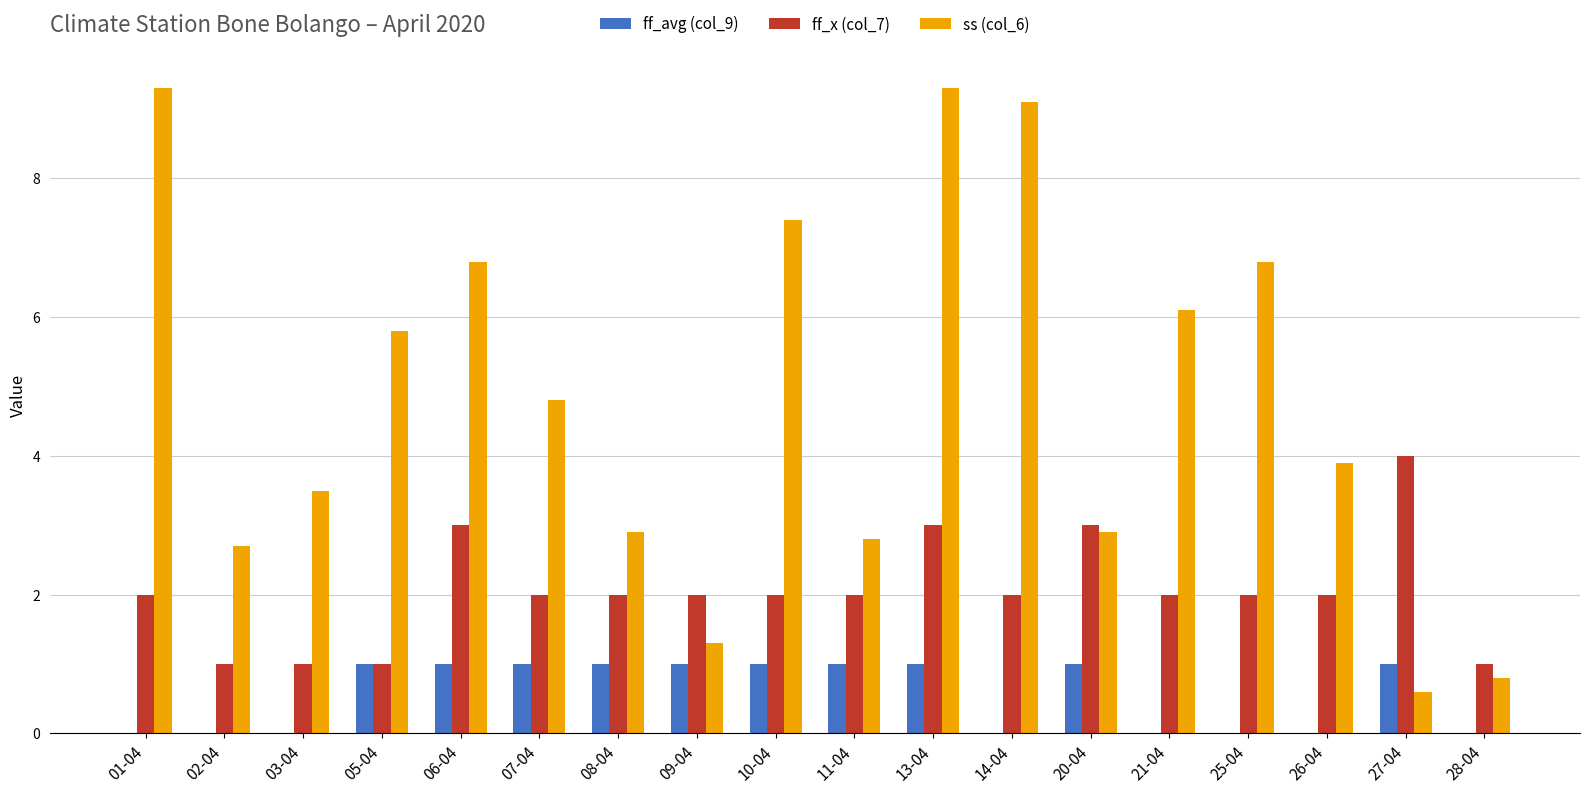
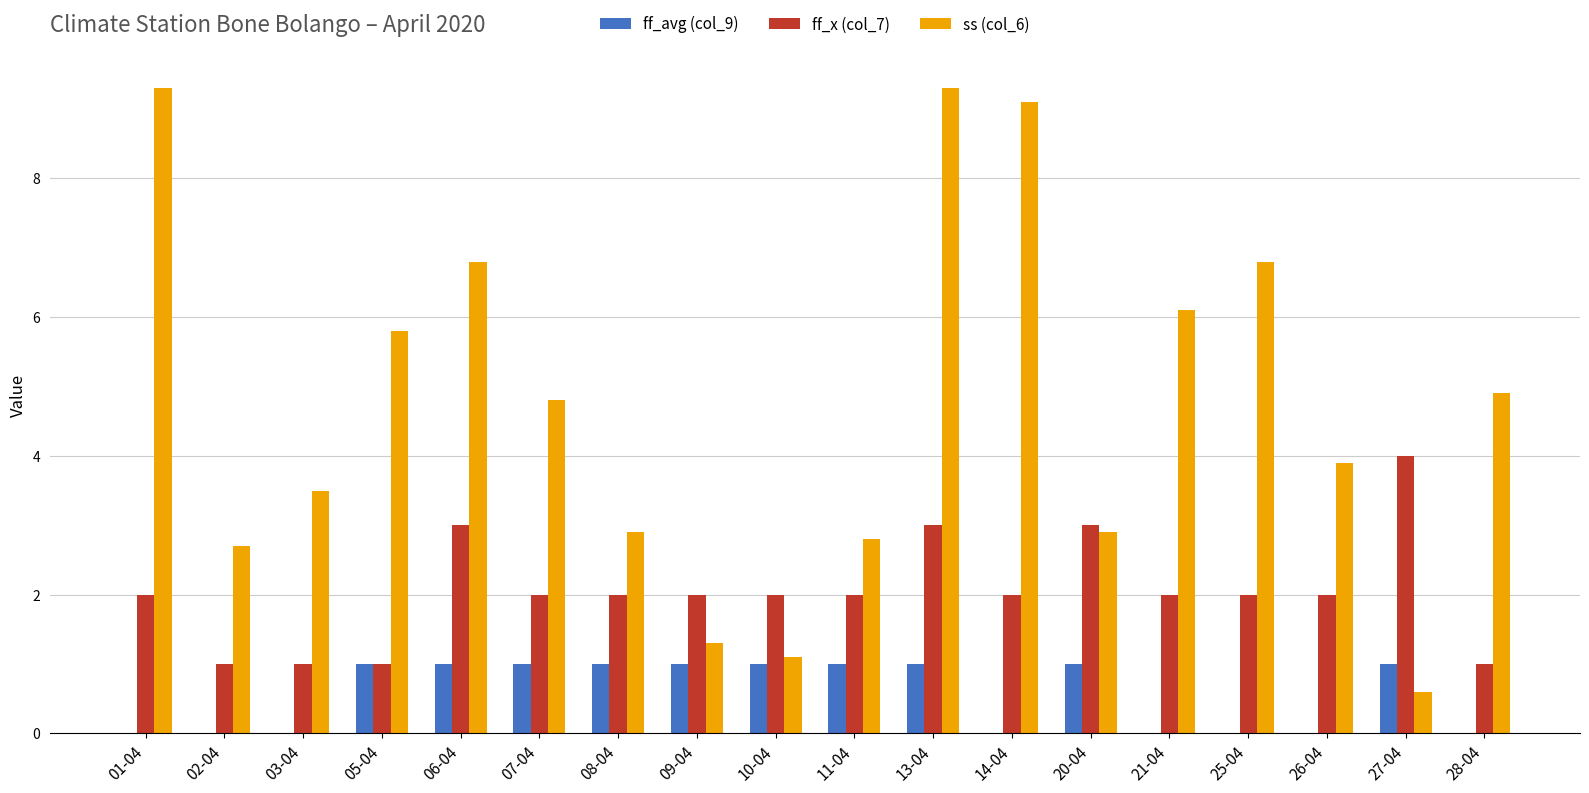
  {
    "ff_avg (col_9)": {
      "01-04": 0.0,
      "02-04": 0.0,
      "03-04": 0.0,
      "05-04": 1.0,
      "06-04": 1.0,
      "07-04": 1.0,
      "08-04": 1.0,
      "09-04": 1.0,
      "10-04": 1.0,
      "11-04": 1.0,
      "13-04": 1.0,
      "14-04": 0.0,
      "20-04": 1.0,
      "21-04": 0.0,
      "25-04": 0.0,
      "26-04": 0.0,
      "27-04": 1.0,
      "28-04": 0.0
    },
    "ff_x (col_7)": {
      "01-04": 2.0,
      "02-04": 1.0,
      "03-04": 1.0,
      "05-04": 1.0,
      "06-04": 3.0,
      "07-04": 2.0,
      "08-04": 2.0,
      "09-04": 2.0,
      "10-04": 2.0,
      "11-04": 2.0,
      "13-04": 3.0,
      "14-04": 2.0,
      "20-04": 3.0,
      "21-04": 2.0,
      "25-04": 2.0,
      "26-04": 2.0,
      "27-04": 4.0,
      "28-04": 1.0
    },
    "ss (col_6)": {
      "01-04": 9.3,
      "02-04": 2.7,
      "03-04": 3.5,
      "05-04": 5.8,
      "06-04": 6.8,
      "07-04": 4.8,
      "08-04": 2.9,
      "09-04": 1.3,
-     "10-04": 7.4,
+     "10-04": 1.1,
      "11-04": 2.8,
      "13-04": 9.3,
      "14-04": 9.1,
      "20-04": 2.9,
      "21-04": 6.1,
      "25-04": 6.8,
      "26-04": 3.9,
      "27-04": 0.6,
-     "28-04": 0.8
+     "28-04": 4.9
    }
  }
